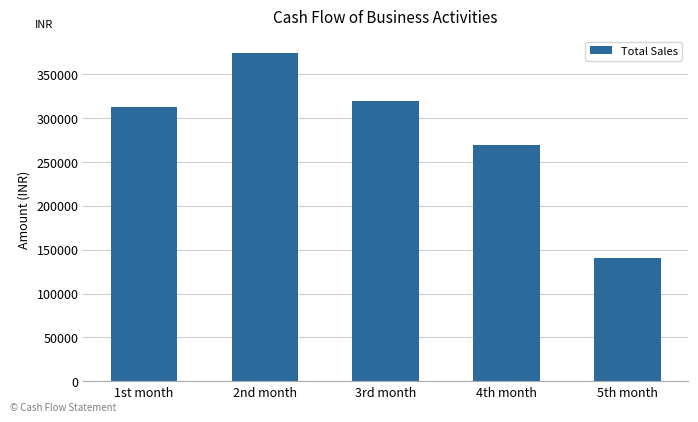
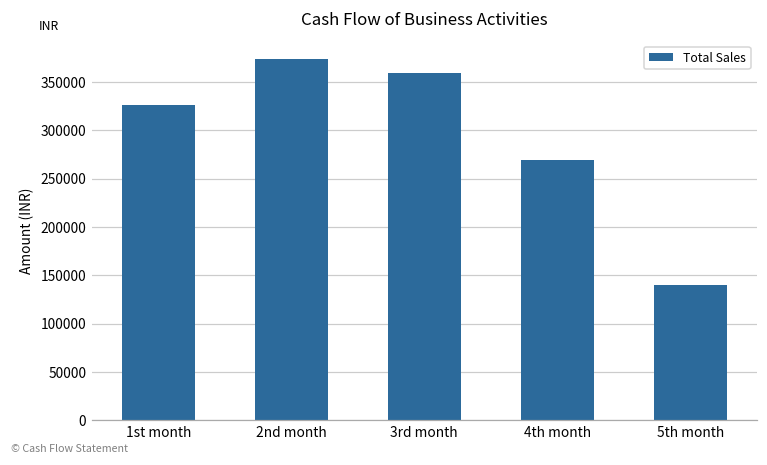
  {
-   "1st month": 310000,
+   "1st month": 330000,
    "2nd month": 370000,
-   "3rd month": 320000,
+   "3rd month": 360000,
    "4th month": 270000,
    "5th month": 140000
  }
